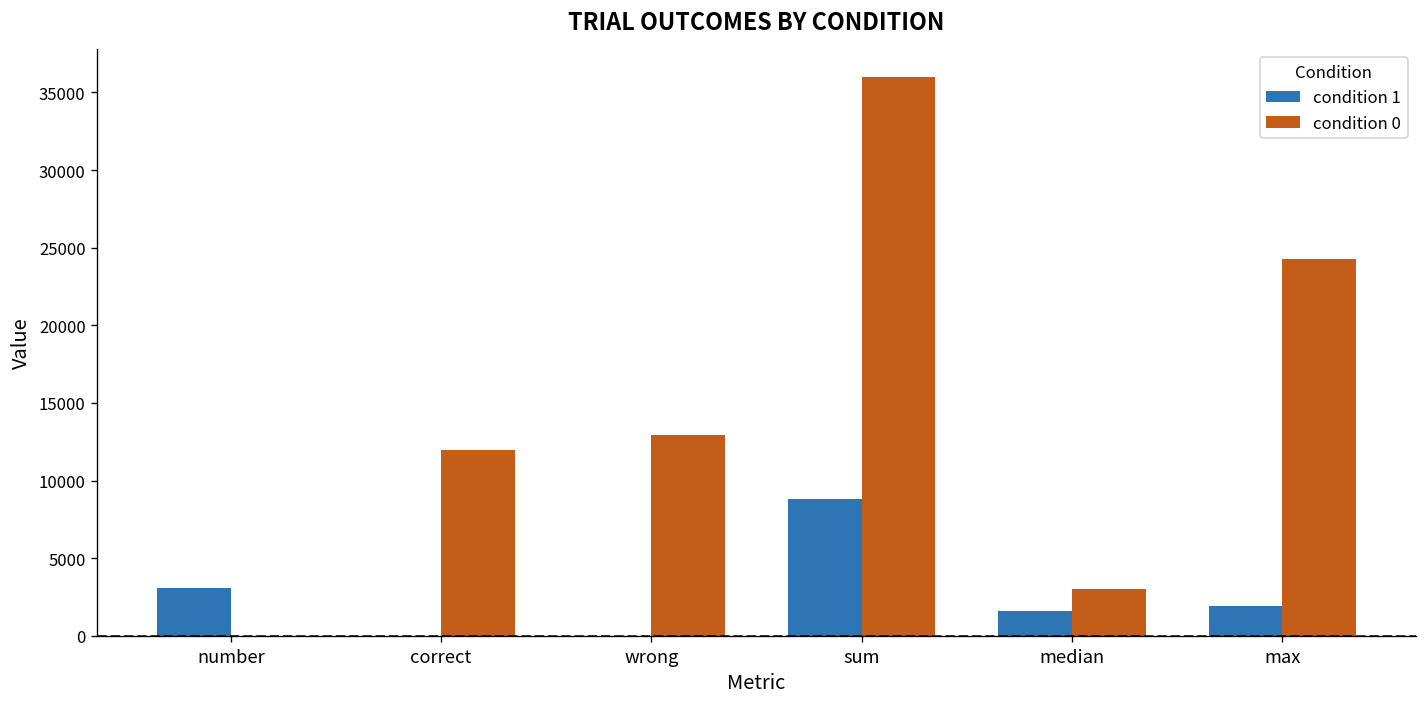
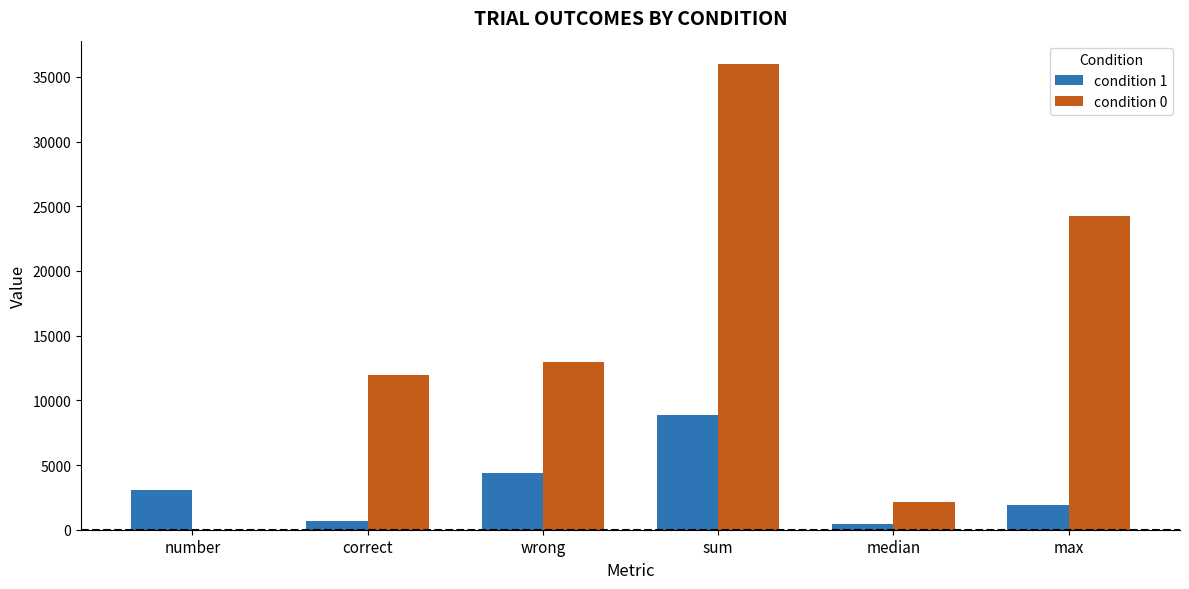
  {
    "condition 1": {
      "number": 3100,
-     "correct": 0,
-     "wrong": 0,
+     "correct": 700,
+     "wrong": 4400,
      "sum": 8800,
-     "median": 1600,
+     "median": 500,
      "max": 1900
    },
    "condition 0": {
      "correct": 12000,
      "wrong": 12900,
      "sum": 36000,
-     "median": 3000,
+     "median": 2200,
      "max": 24300
    }
  }
